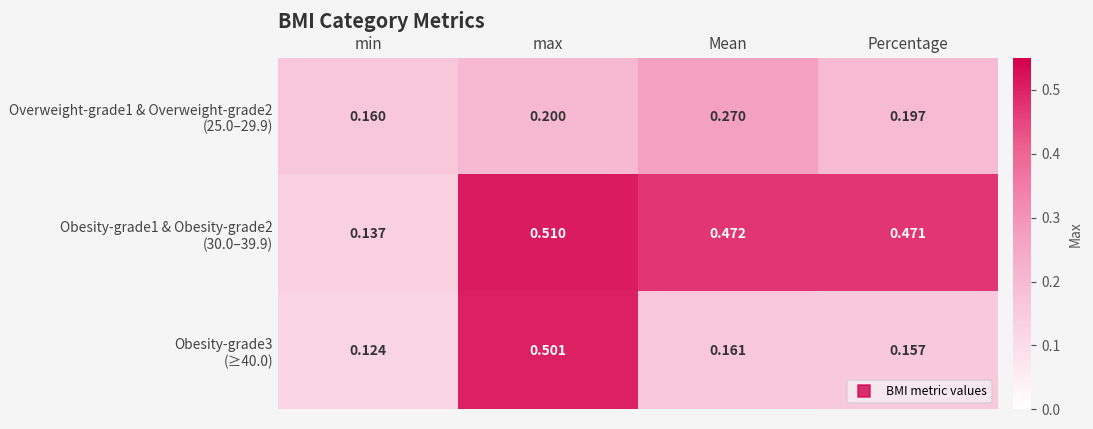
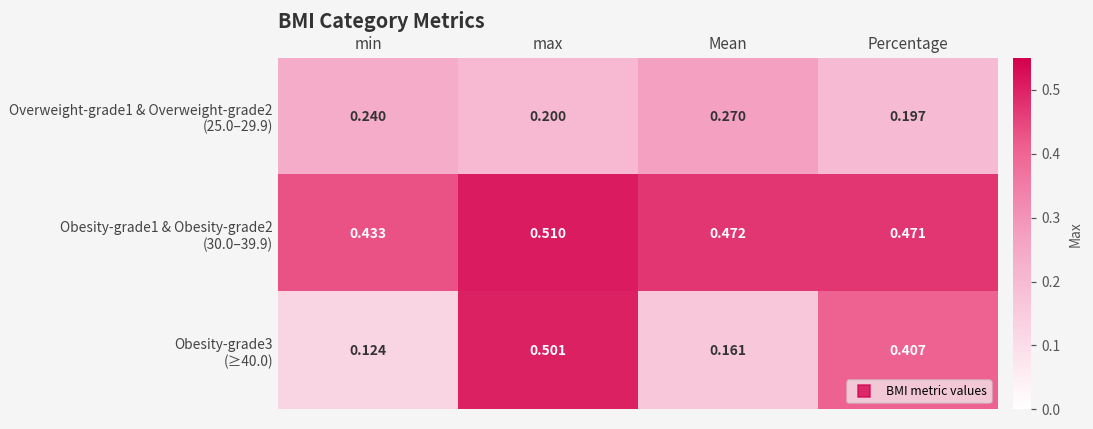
  {
    "Overweight-grade1 & Overweight-grade2 (25.0–29.9)": {
-     "min": 0.160,
+     "min": 0.240,
      "max": 0.200,
      "Mean": 0.270,
      "Percentage": 0.197
    },
    "Obesity-grade1 & Obesity-grade2 (30.0–39.9)": {
-     "min": 0.137,
+     "min": 0.433,
      "max": 0.510,
      "Mean": 0.472,
      "Percentage": 0.471
    },
    "Obesity-grade3 (≥40.0)": {
      "min": 0.124,
      "max": 0.501,
      "Mean": 0.161,
-     "Percentage": 0.157
+     "Percentage": 0.407
    }
  }
